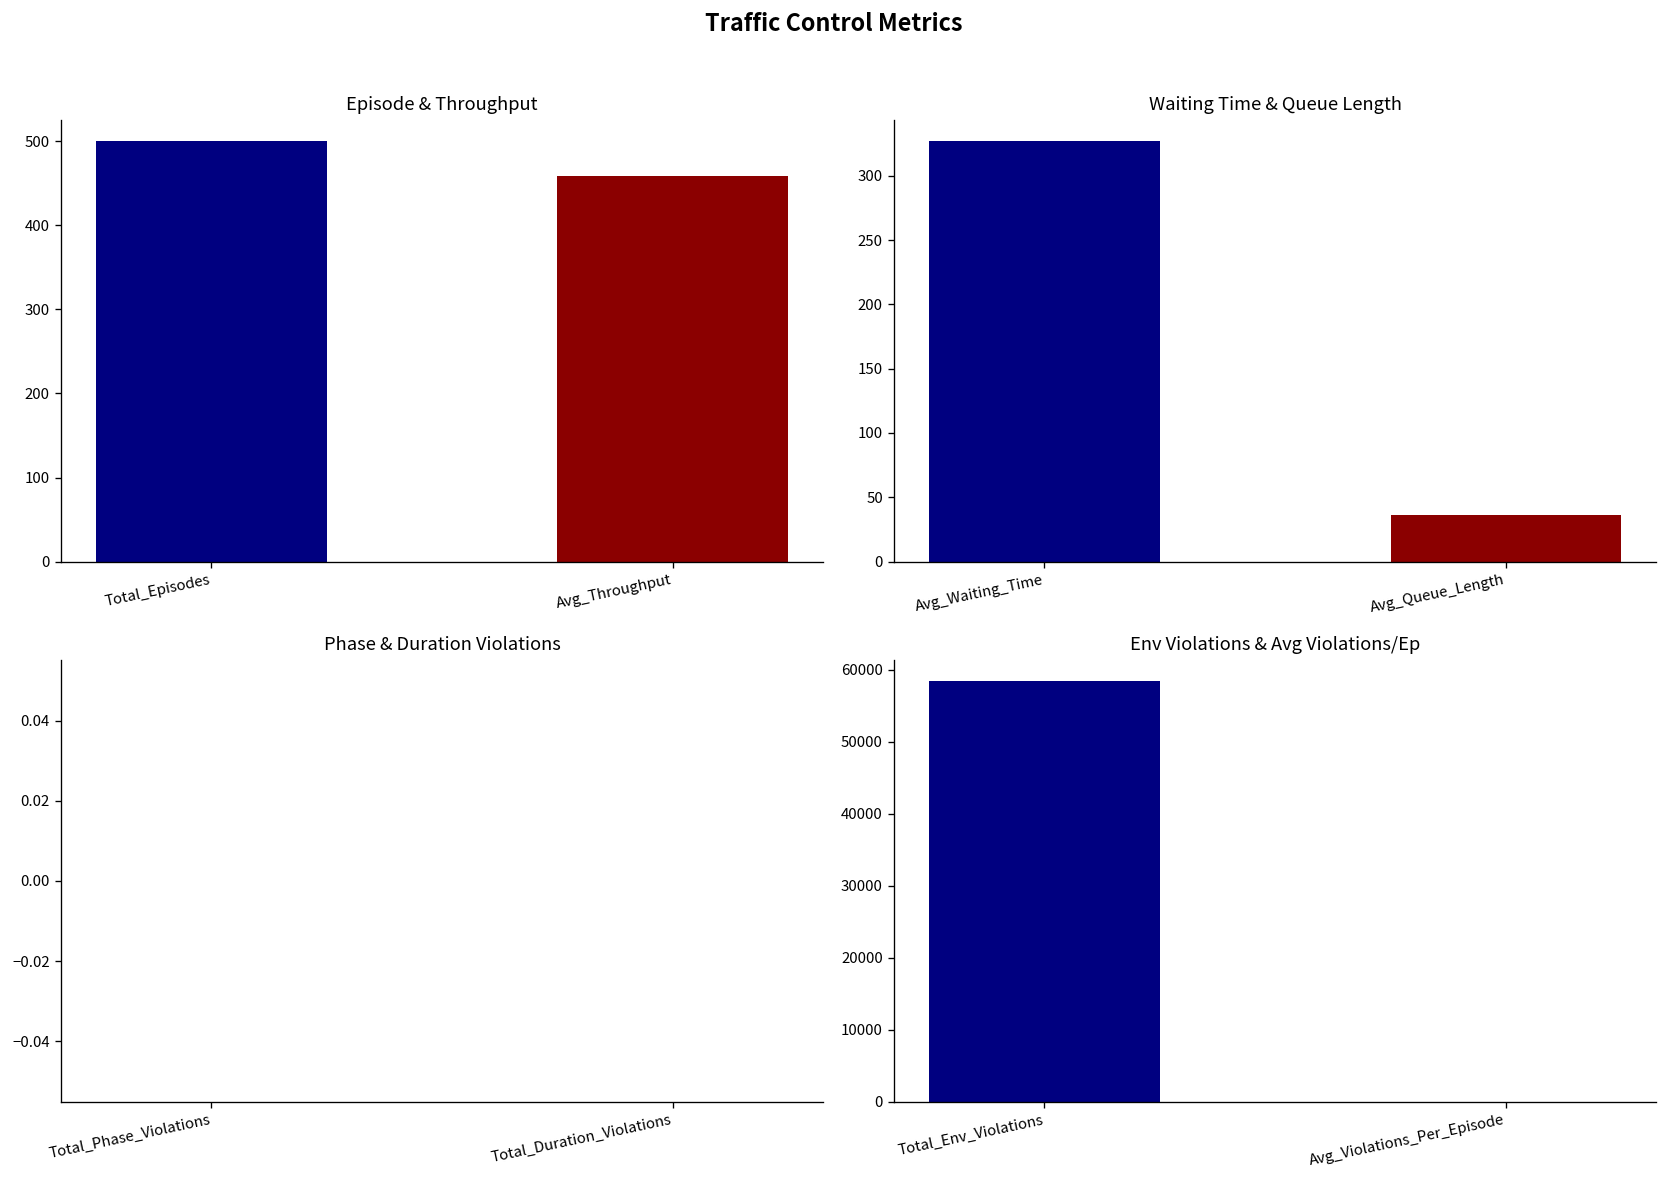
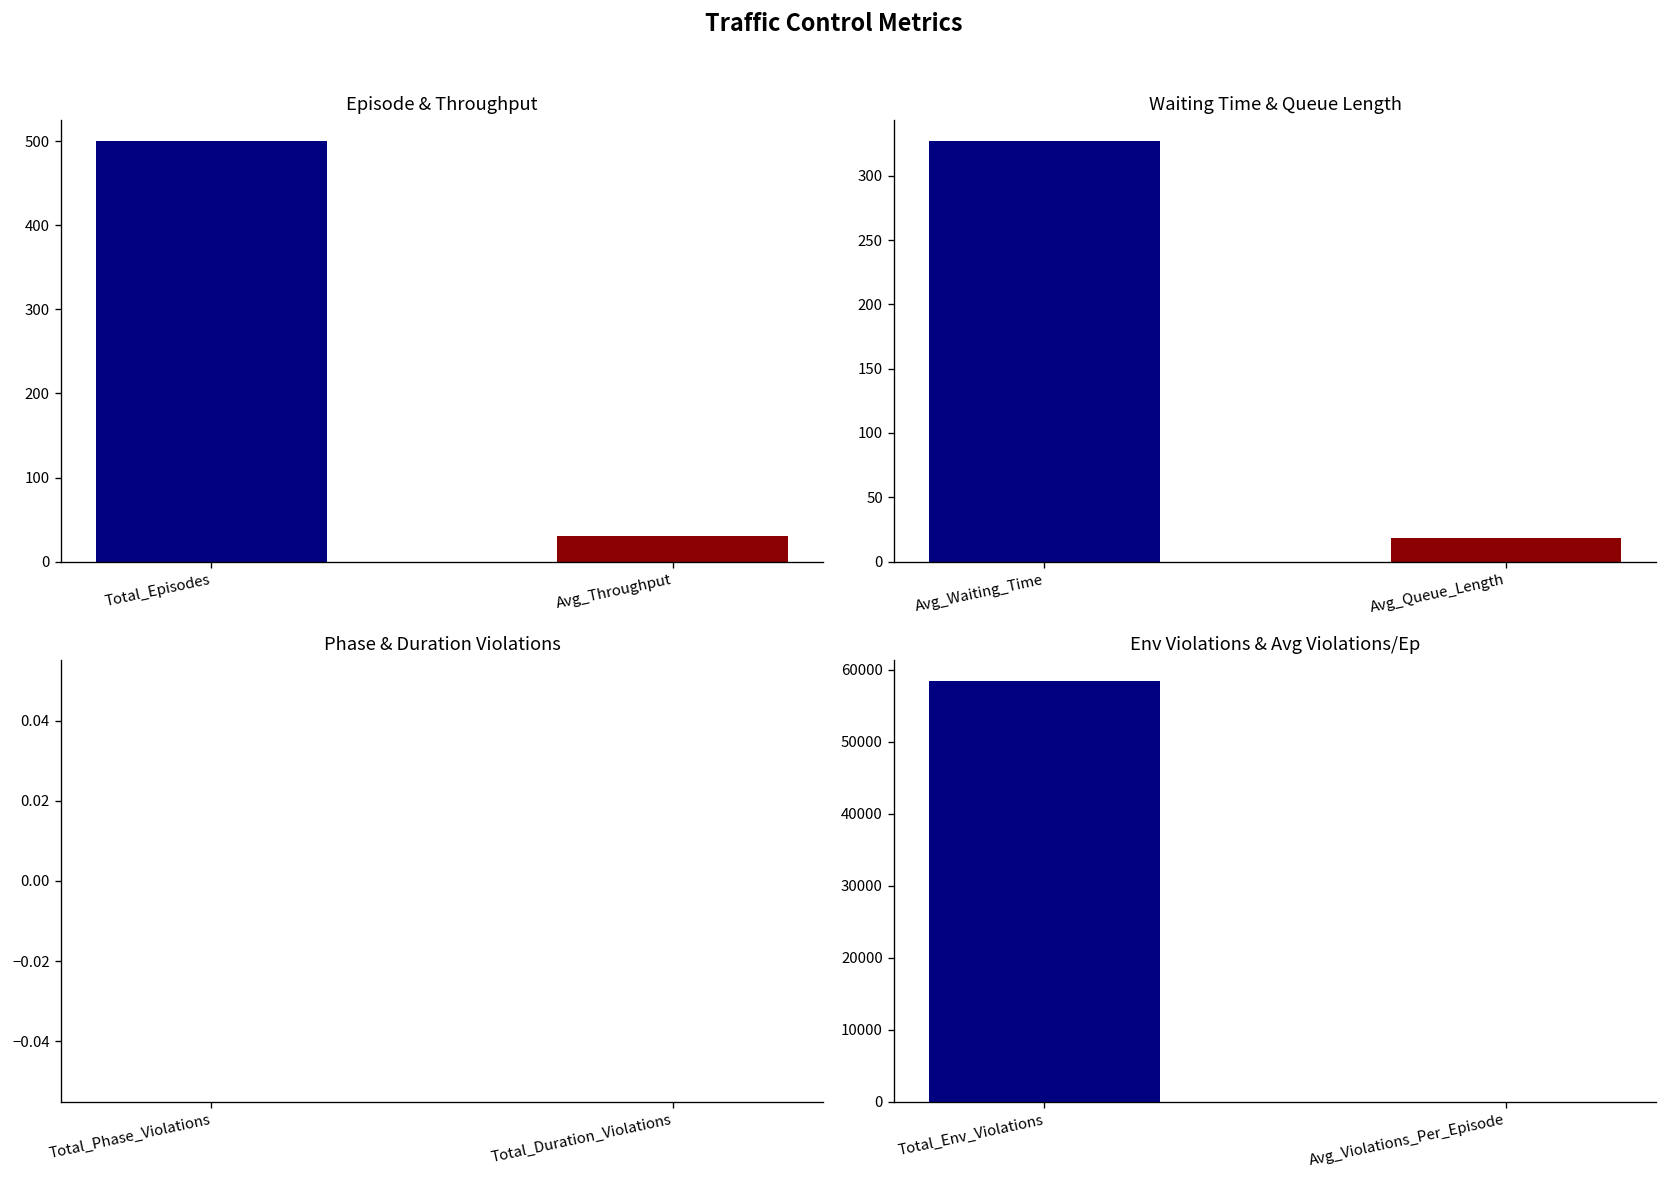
  {
    "Episode & Throughput": {
      "Total_Episodes": 500,
-     "Avg_Throughput": 460
+     "Avg_Throughput": 30
    },
    "Waiting Time & Queue Length": {
      "Avg_Waiting_Time": 327,
-     "Avg_Queue_Length": 36
+     "Avg_Queue_Length": 18
    },
    "Phase & Duration Violations": {
      "Total_Phase_Violations": 0.000,
      "Total_Duration_Violations": 0.000
    },
    "Env Violations & Avg Violations/Ep": {
      "Total_Env_Violations": 58000,
      "Avg_Violations_Per_Episode": 0
    }
  }
